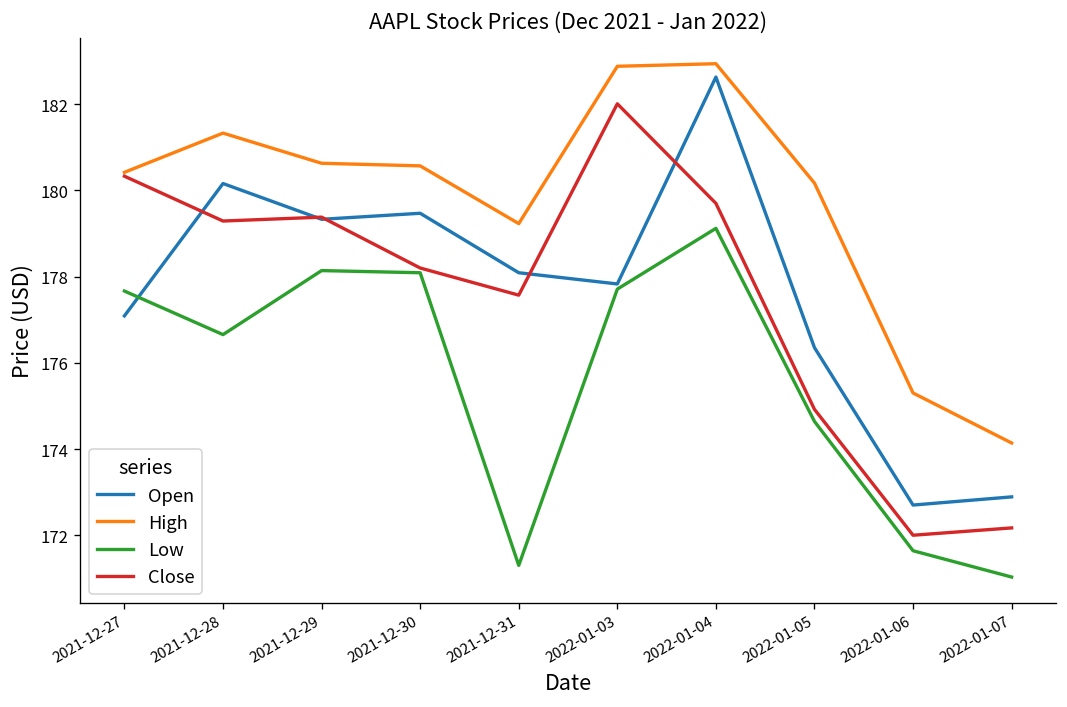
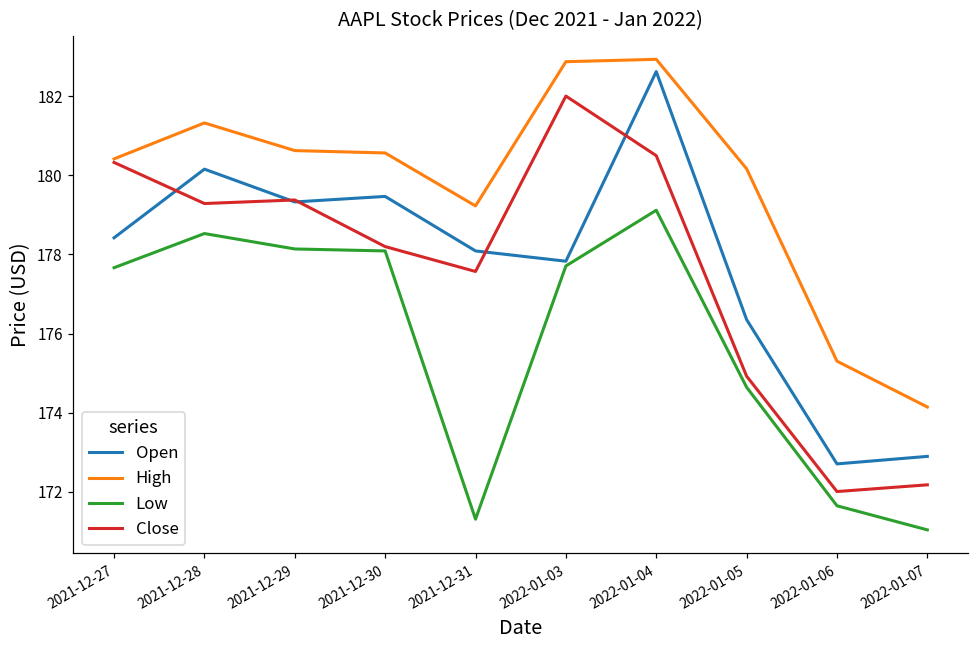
  {
    "Open": {
-     "2021-12-27": 177.1,
+     "2021-12-27": 178.4,
      "2021-12-28": 180.2,
      "2021-12-30": 179.5,
      "2021-12-31": 178.1,
      "2022-01-03": 177.8,
      "2022-01-04": 182.6,
      "2022-01-05": 176.4,
      "2022-01-06": 172.7,
      "2022-01-07": 172.9
    },
    "High": {
      "2021-12-27": 180.4,
      "2021-12-28": 181.3,
      "2021-12-29": 180.6,
      "2021-12-30": 180.6,
      "2021-12-31": 179.2,
      "2022-01-03": 182.9,
      "2022-01-04": 182.9,
      "2022-01-05": 180.2,
      "2022-01-06": 175.3,
      "2022-01-07": 174.1
    },
    "Low": {
      "2021-12-27": 177.7,
-     "2021-12-28": 176.7,
+     "2021-12-28": 178.5,
      "2021-12-29": 178.1,
      "2021-12-30": 178.1,
      "2021-12-31": 171.3,
      "2022-01-03": 177.7,
      "2022-01-04": 179.1,
      "2022-01-05": 174.6,
      "2022-01-06": 171.6,
      "2022-01-07": 171.0
    },
    "Close": {
      "2021-12-27": 180.3,
      "2021-12-28": 179.3,
      "2021-12-30": 178.2,
      "2021-12-31": 177.6,
      "2022-01-03": 182.0,
-     "2022-01-04": 179.7,
+     "2022-01-04": 180.5,
      "2022-01-05": 174.9,
      "2022-01-06": 172.0,
      "2022-01-07": 172.2
    }
  }
